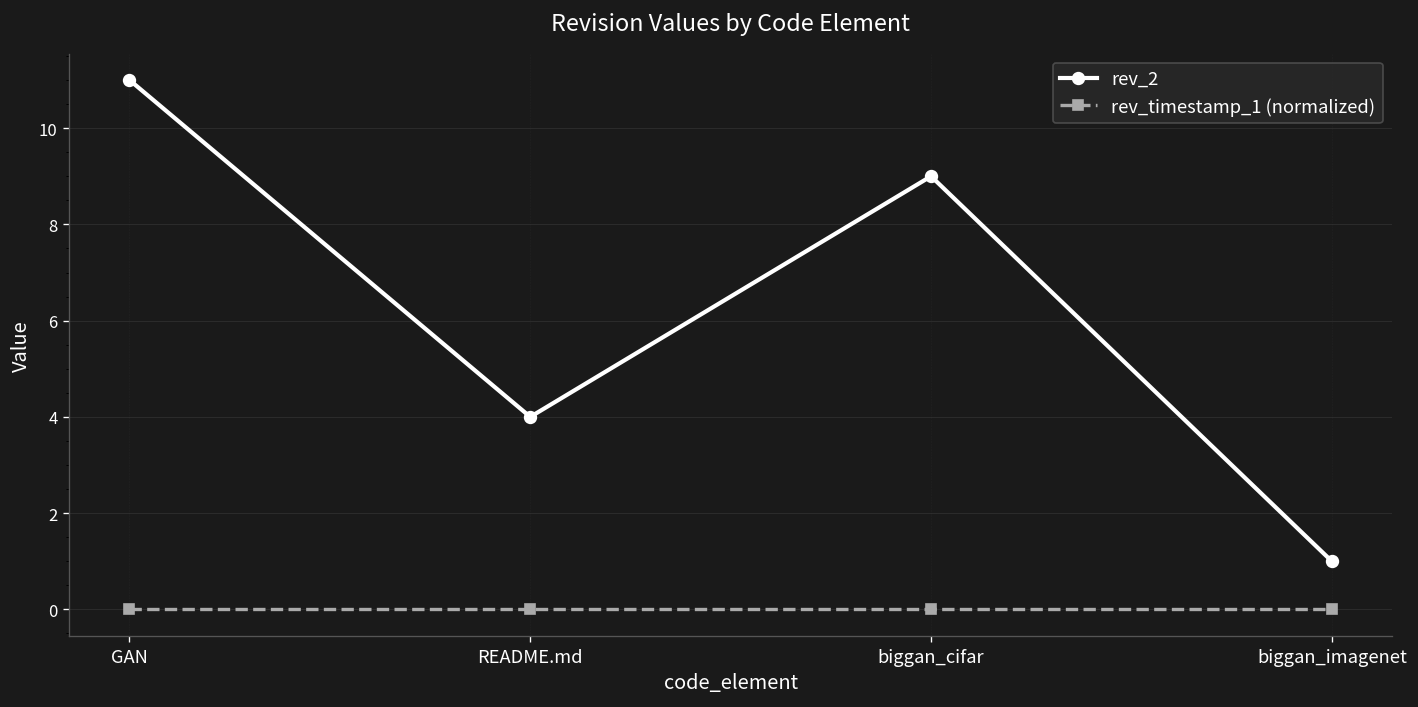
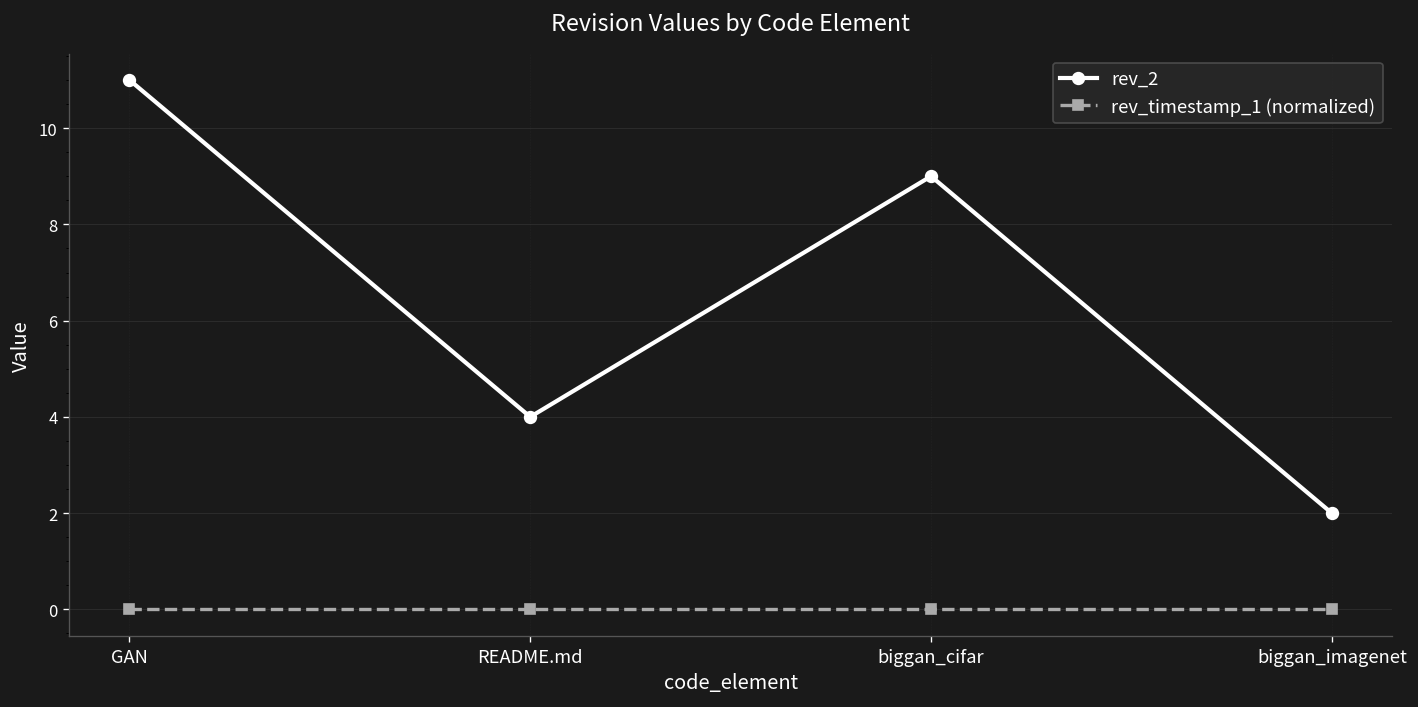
  {
    "rev_2": {
      "GAN": 11,
      "README.md": 4,
      "biggan_cifar": 9,
-     "biggan_imagenet": 1
+     "biggan_imagenet": 2
    },
    "rev_timestamp_1 (normalized)": {
      "GAN": 0,
      "README.md": 0,
      "biggan_cifar": 0,
      "biggan_imagenet": 0
    }
  }
